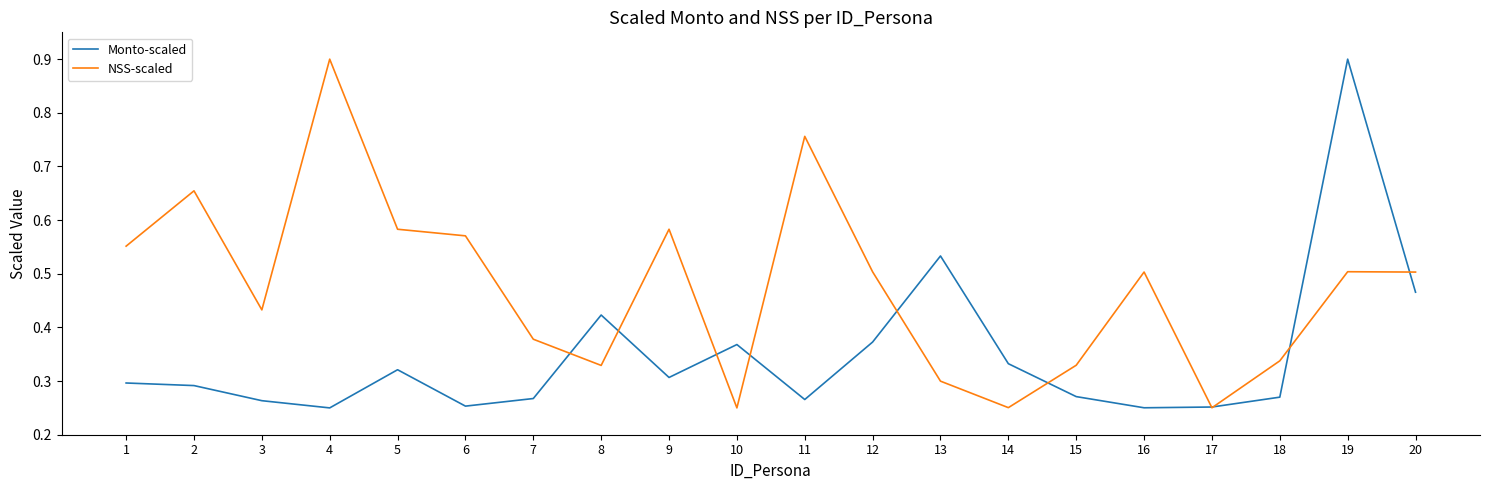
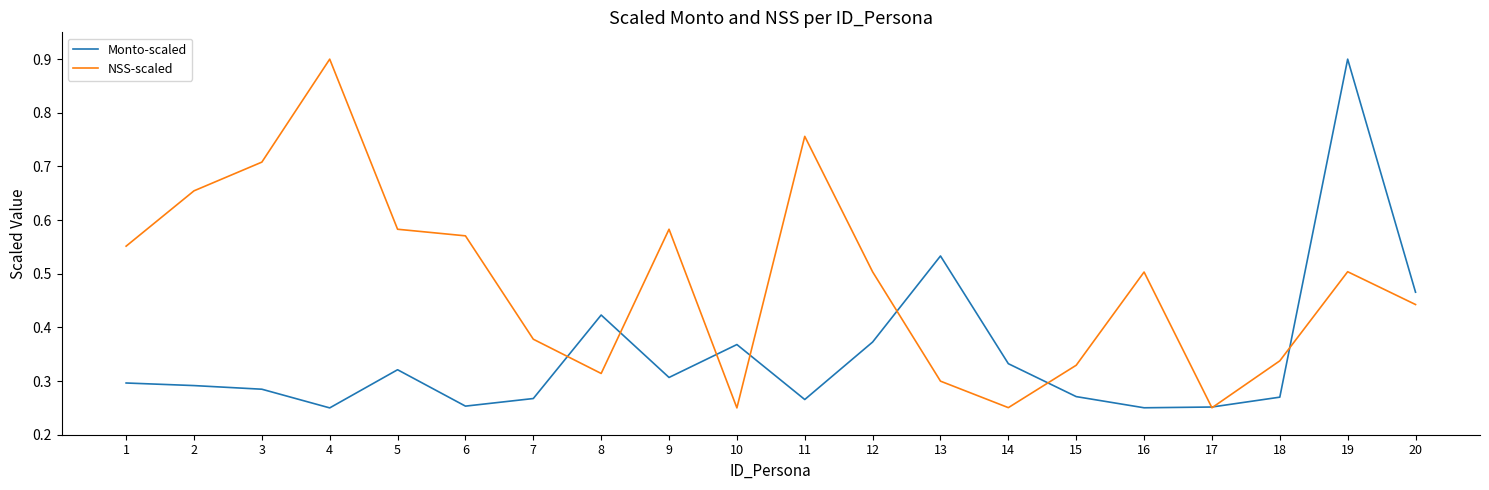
  {
    "Monto-scaled": {
      "1": 0.30,
      "2": 0.29,
-     "3": 0.26,
+     "3": 0.28,
      "4": 0.25,
      "5": 0.32,
      "6": 0.25,
      "7": 0.27,
      "8": 0.42,
      "9": 0.31,
      "10": 0.37,
      "11": 0.27,
      "12": 0.37,
      "13": 0.53,
      "14": 0.33,
      "15": 0.27,
      "16": 0.25,
      "18": 0.27,
      "19": 0.90,
      "20": 0.47
    },
    "NSS-scaled": {
      "1": 0.55,
      "2": 0.65,
-     "3": 0.43,
+     "3": 0.71,
      "4": 0.90,
      "5": 0.58,
      "6": 0.57,
      "7": 0.38,
-     "8": 0.33,
+     "8": 0.31,
      "9": 0.58,
      "10": 0.25,
      "11": 0.76,
      "12": 0.50,
      "13": 0.30,
      "14": 0.25,
      "15": 0.33,
      "16": 0.50,
      "18": 0.34,
      "19": 0.50,
-     "20": 0.50
+     "20": 0.44
    }
  }
